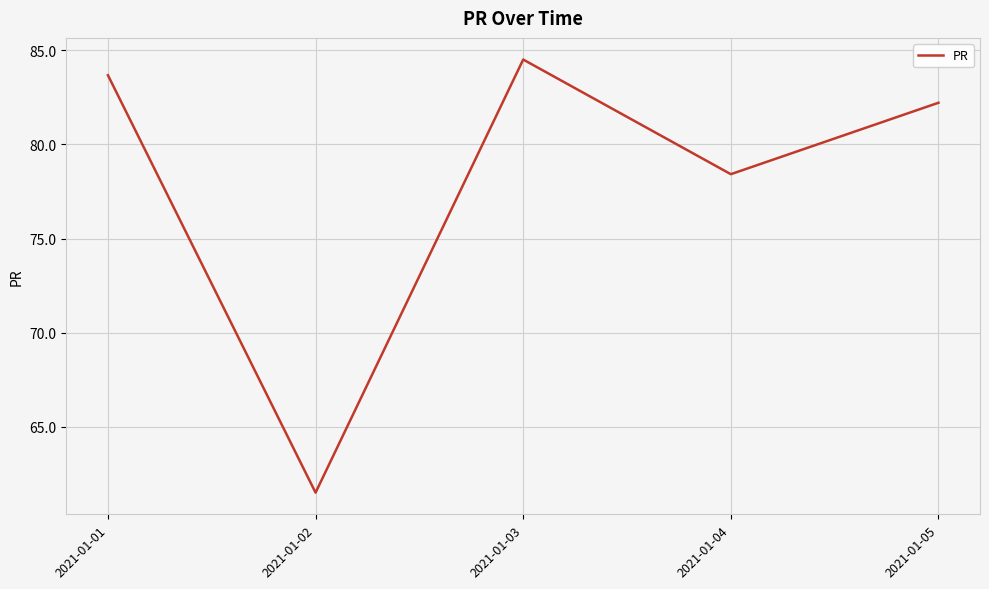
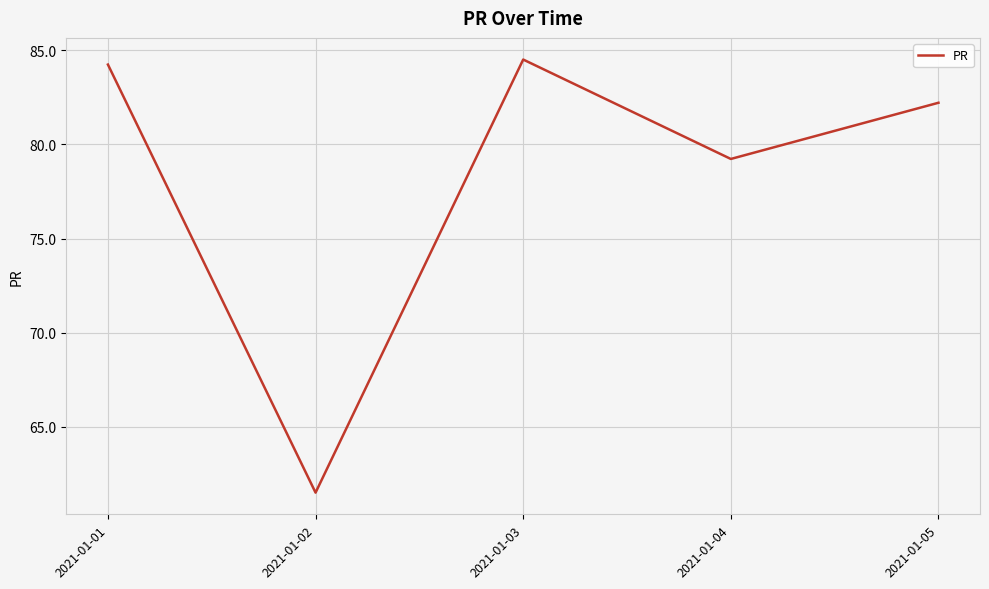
  {
-   "2021-01-01": 83.7,
+   "2021-01-01": 84.2,
    "2021-01-02": 61.5,
    "2021-01-03": 84.5,
-   "2021-01-04": 78.4,
+   "2021-01-04": 79.2,
    "2021-01-05": 82.2
  }
